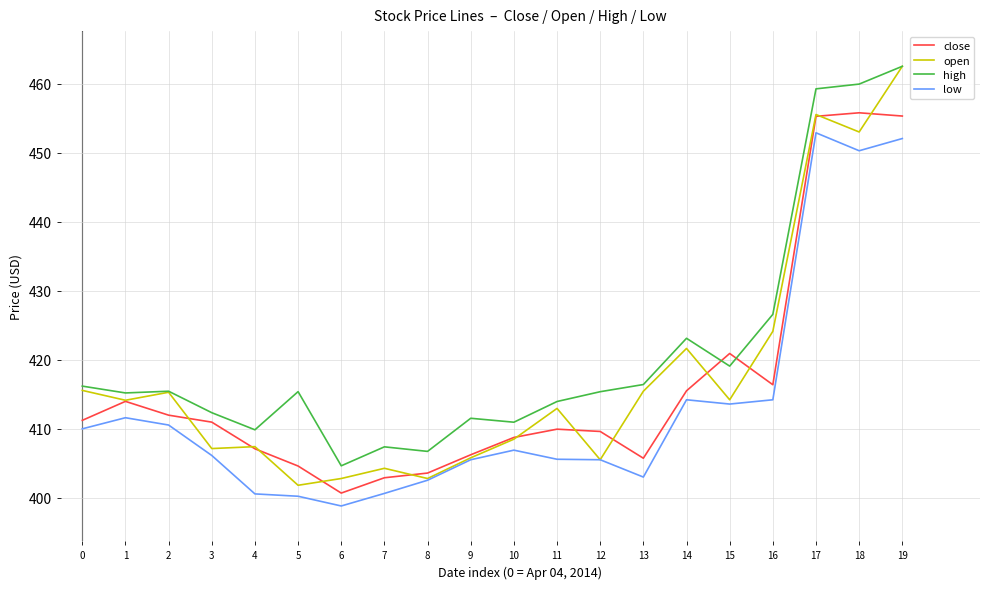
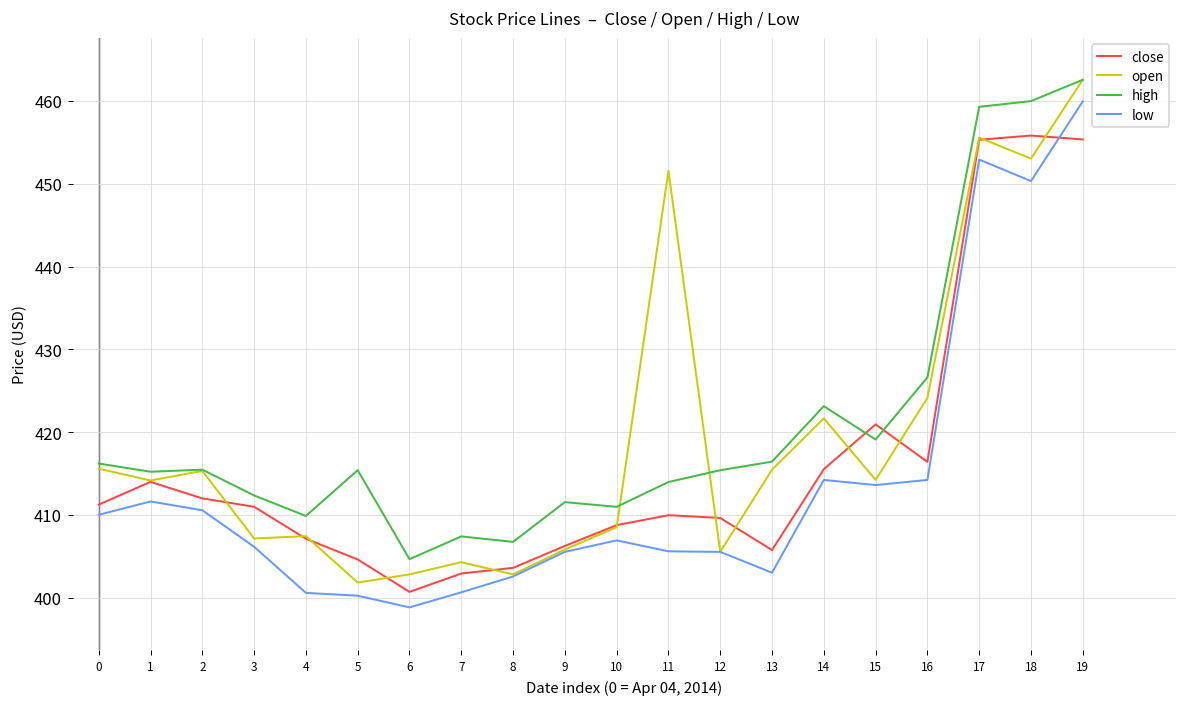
  {
    "close": {
      "0": 411,
      "2": 412,
      "3": 411,
      "5": 405,
      "6": 401,
      "7": 403,
      "8": 404,
      "9": 406,
      "11": 410,
      "12": 410,
      "13": 406,
      "14": 416,
      "15": 421,
      "16": 416,
      "18": 456,
      "19": 455
    },
    "open": {
      "0": 416,
      "3": 407,
      "5": 402,
      "6": 403,
      "7": 404,
-     "11": 413,
+     "11": 452,
      "13": 415,
      "14": 422,
      "15": 414,
      "16": 424,
      "18": 453
    },
    "high": {
      "0": 416,
      "1": 415,
      "3": 412,
      "4": 410,
      "5": 415,
      "6": 405,
      "7": 407,
      "8": 407,
      "9": 412,
      "10": 411,
      "11": 414,
      "12": 415,
      "13": 416,
      "14": 423,
      "15": 419,
      "16": 427,
      "17": 459,
      "18": 460
    },
    "low": {
      "0": 410,
      "1": 412,
      "2": 411,
      "3": 406,
      "4": 401,
      "5": 400,
      "6": 399,
      "7": 401,
      "10": 407,
      "11": 406,
      "13": 403,
      "14": 414,
      "15": 414,
      "16": 414,
      "17": 453,
      "18": 450,
-     "19": 452
+     "19": 460
    }
  }
